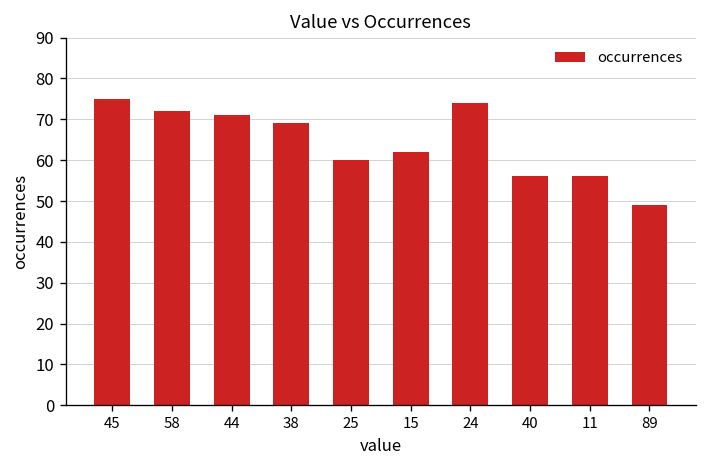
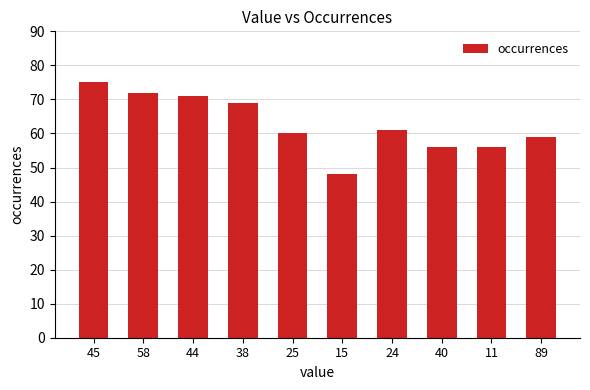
  {
    "45": 75,
    "58": 72,
    "44": 71,
    "38": 69,
    "25": 60,
-   "15": 62,
-   "24": 74,
+   "15": 48,
+   "24": 61,
    "40": 56,
    "11": 56,
-   "89": 49
+   "89": 59
  }
